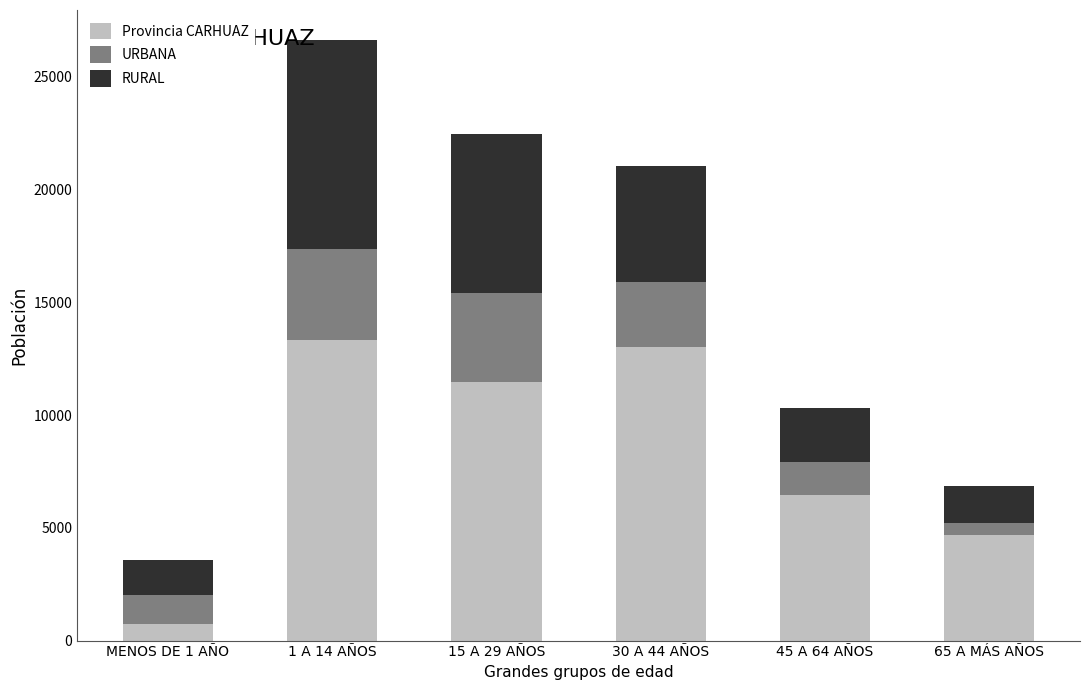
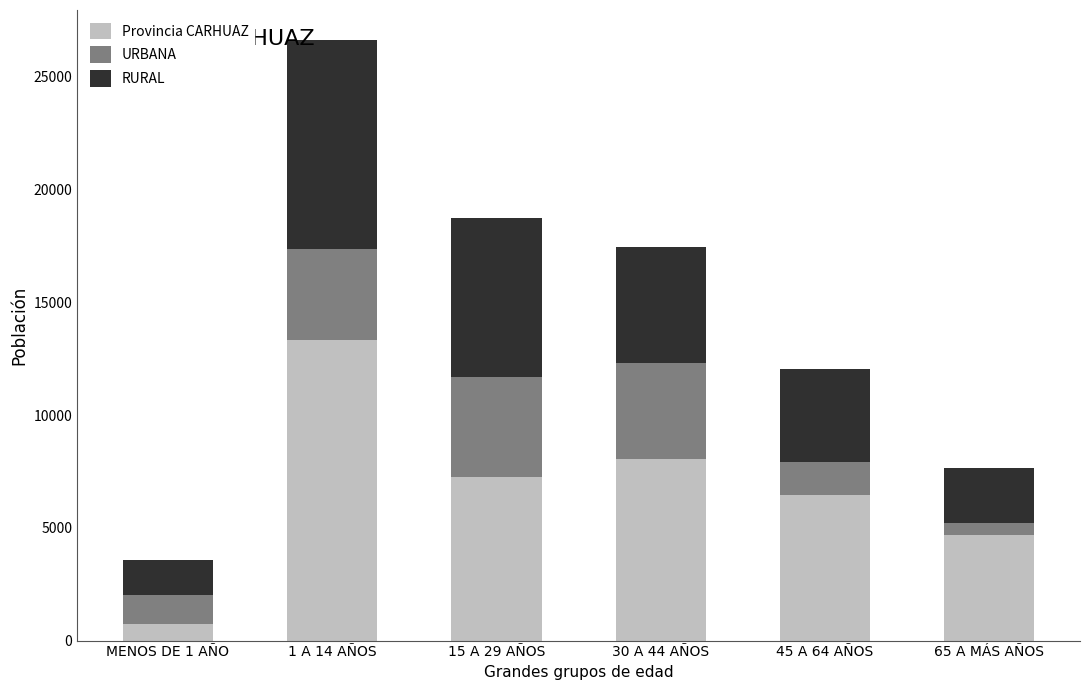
  {
    "Provincia CARHUAZ": {
      "MENOS DE 1 AÑO": 700,
      "1 A 14 AÑOS": 13300,
-     "15 A 29 AÑOS": 11500,
-     "30 A 44 AÑOS": 13000,
+     "15 A 29 AÑOS": 7300,
+     "30 A 44 AÑOS": 8100,
      "45 A 64 AÑOS": 6500,
      "65 A MÁS AÑOS": 4700
    },
    "URBANA": {
      "MENOS DE 1 AÑO": 1300,
      "1 A 14 AÑOS": 4100,
-     "15 A 29 AÑOS": 3900,
-     "30 A 44 AÑOS": 2900,
+     "15 A 29 AÑOS": 4400,
+     "30 A 44 AÑOS": 4200,
      "45 A 64 AÑOS": 1400,
      "65 A MÁS AÑOS": 500
    },
    "RURAL": {
      "MENOS DE 1 AÑO": 1600,
      "1 A 14 AÑOS": 9300,
      "15 A 29 AÑOS": 7000,
      "30 A 44 AÑOS": 5200,
-     "45 A 64 AÑOS": 2400,
-     "65 A MÁS AÑOS": 1700
+     "45 A 64 AÑOS": 4100,
+     "65 A MÁS AÑOS": 2400
    }
  }
